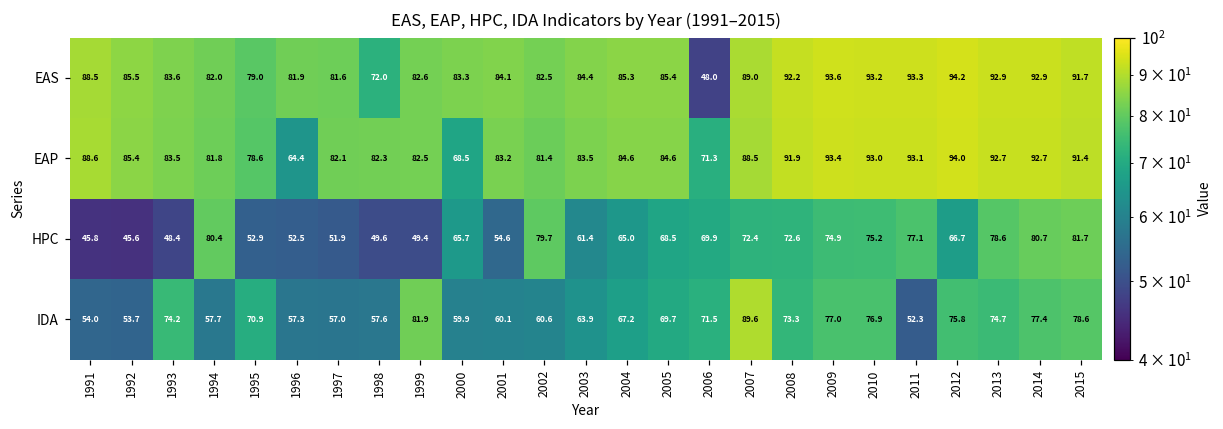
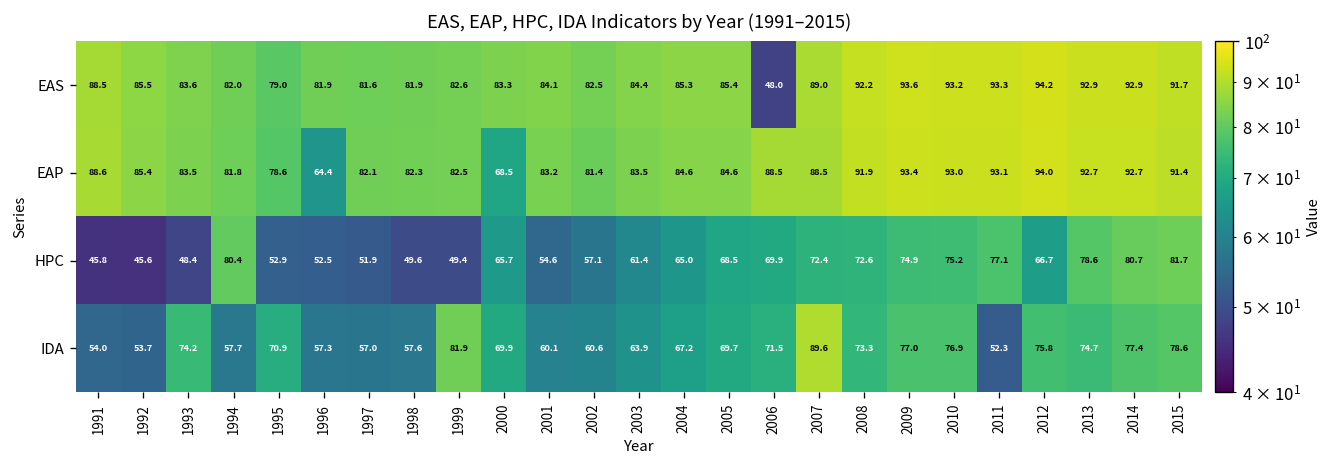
  {
    "EAS": {
      "1991": 88.5,
      "1992": 85.5,
      "1993": 83.6,
      "1994": 82.0,
      "1995": 79.0,
      "1996": 81.9,
      "1997": 81.6,
-     "1998": 72.0,
+     "1998": 81.9,
      "1999": 82.6,
      "2000": 83.3,
      "2001": 84.1,
      "2002": 82.5,
      "2003": 84.4,
      "2004": 85.3,
      "2005": 85.4,
      "2006": 48.0,
      "2007": 89.0,
      "2008": 92.2,
      "2009": 93.6,
      "2010": 93.2,
      "2011": 93.3,
      "2012": 94.2,
      "2013": 92.9,
      "2014": 92.9,
      "2015": 91.7
    },
    "EAP": {
      "1991": 88.6,
      "1992": 85.4,
      "1993": 83.5,
      "1994": 81.8,
      "1995": 78.6,
      "1996": 64.4,
      "1997": 82.1,
      "1998": 82.3,
      "1999": 82.5,
      "2000": 68.5,
      "2001": 83.2,
      "2002": 81.4,
      "2003": 83.5,
      "2004": 84.6,
      "2005": 84.6,
-     "2006": 71.3,
+     "2006": 88.5,
      "2007": 88.5,
      "2008": 91.9,
      "2009": 93.4,
      "2010": 93.0,
      "2011": 93.1,
      "2012": 94.0,
      "2013": 92.7,
      "2014": 92.7,
      "2015": 91.4
    },
    "HPC": {
      "1991": 45.8,
      "1992": 45.6,
      "1993": 48.4,
      "1994": 80.4,
      "1995": 52.9,
      "1996": 52.5,
      "1997": 51.9,
      "1998": 49.6,
      "1999": 49.4,
      "2000": 65.7,
      "2001": 54.6,
-     "2002": 79.7,
+     "2002": 57.1,
      "2003": 61.4,
      "2004": 65.0,
      "2005": 68.5,
      "2006": 69.9,
      "2007": 72.4,
      "2008": 72.6,
      "2009": 74.9,
      "2010": 75.2,
      "2011": 77.1,
      "2012": 66.7,
      "2013": 78.6,
      "2014": 80.7,
      "2015": 81.7
    },
    "IDA": {
      "1991": 54.0,
      "1992": 53.7,
      "1993": 74.2,
      "1994": 57.7,
      "1995": 70.9,
      "1996": 57.3,
      "1997": 57.0,
      "1998": 57.6,
      "1999": 81.9,
-     "2000": 59.9,
+     "2000": 69.9,
      "2001": 60.1,
      "2002": 60.6,
      "2003": 63.9,
      "2004": 67.2,
      "2005": 69.7,
      "2006": 71.5,
      "2007": 89.6,
      "2008": 73.3,
      "2009": 77.0,
      "2010": 76.9,
      "2011": 52.3,
      "2012": 75.8,
      "2013": 74.7,
      "2014": 77.4,
      "2015": 78.6
    }
  }
